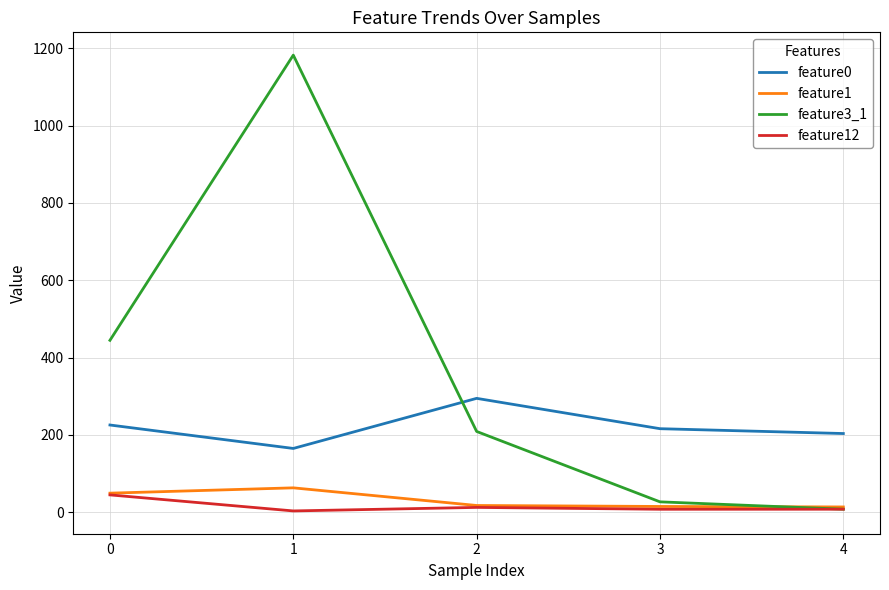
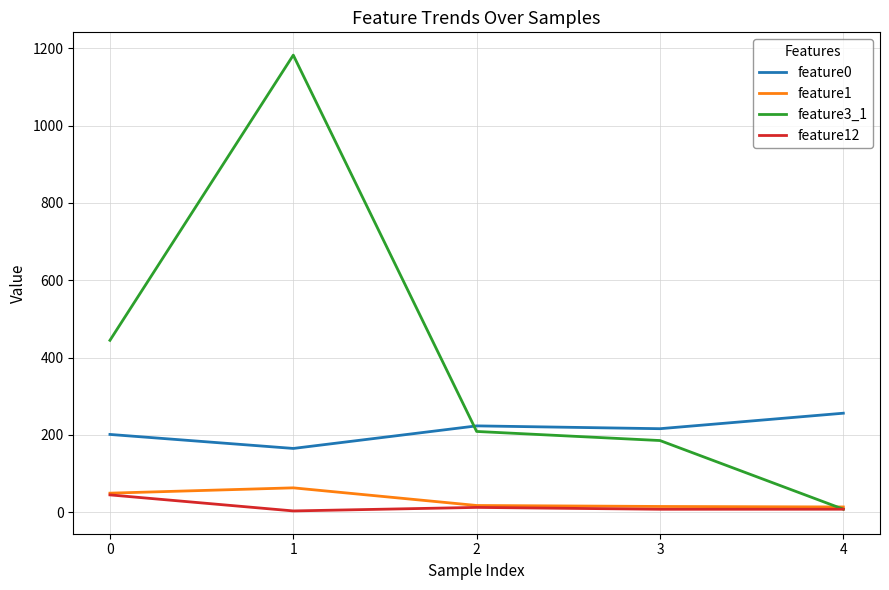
  {
    "feature0": {
-     "0": 230,
+     "0": 200,
      "1": 170,
-     "2": 290,
+     "2": 220,
      "3": 220,
-     "4": 200
+     "4": 260
    },
    "feature1": {
      "1": 60,
      "3": 20
    },
    "feature3_1": {
      "0": 440,
      "1": 1180,
      "2": 210,
-     "3": 30
+     "3": 190
    },
    "feature12": {
      "1": 0,
      "3": 10
    }
  }
